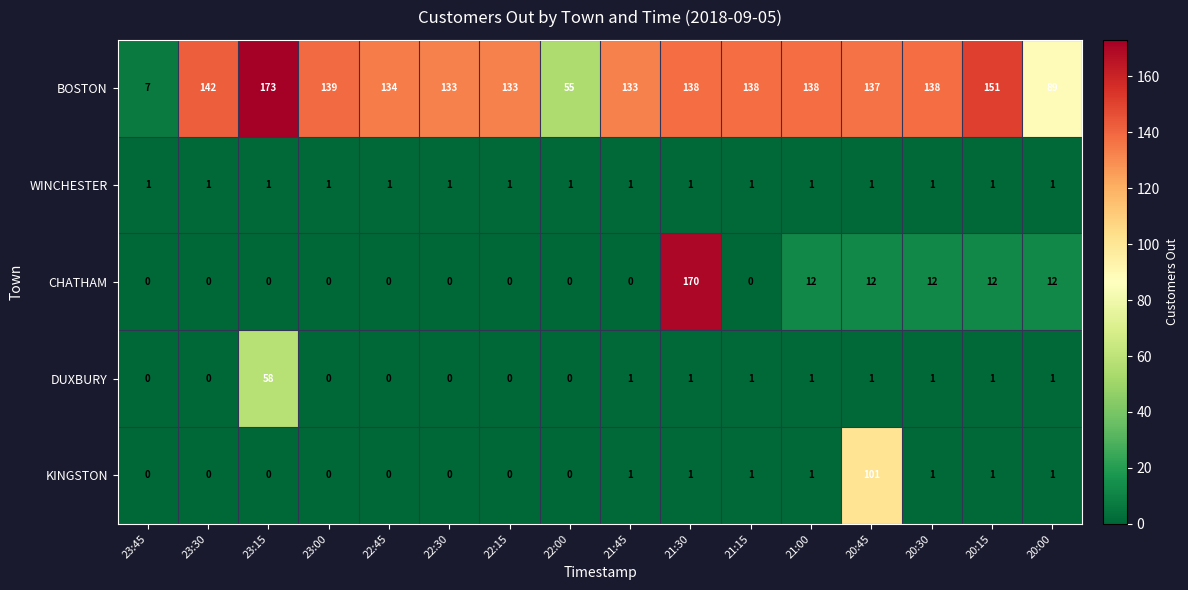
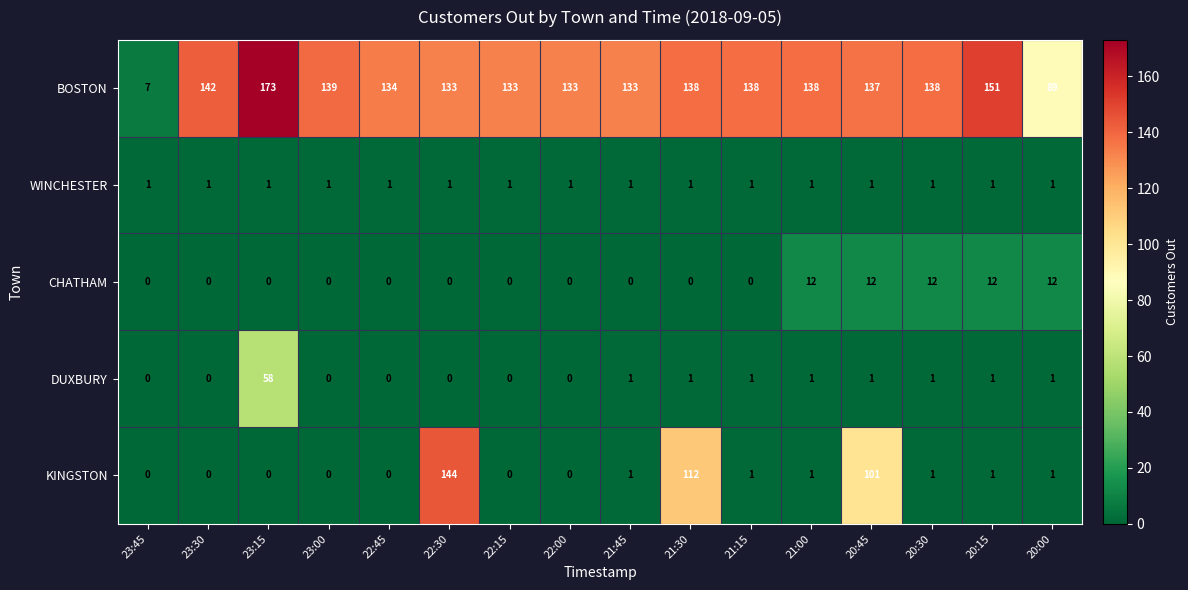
  {
    "BOSTON": {
      "23:45": 7,
      "23:30": 142,
      "23:15": 173,
      "23:00": 139,
      "22:45": 134,
      "22:30": 133,
      "22:15": 133,
-     "22:00": 55,
+     "22:00": 133,
      "21:45": 133,
      "21:30": 138,
      "21:15": 138,
      "21:00": 138,
      "20:45": 137,
      "20:30": 138,
      "20:15": 151,
      "20:00": 89
    },
    "WINCHESTER": {
      "23:45": 1,
      "23:30": 1,
      "23:15": 1,
      "23:00": 1,
      "22:45": 1,
      "22:30": 1,
      "22:15": 1,
      "22:00": 1,
      "21:45": 1,
      "21:30": 1,
      "21:15": 1,
      "21:00": 1,
      "20:45": 1,
      "20:30": 1,
      "20:15": 1,
      "20:00": 1
    },
    "CHATHAM": {
      "23:45": 0,
      "23:30": 0,
      "23:15": 0,
      "23:00": 0,
      "22:45": 0,
      "22:30": 0,
      "22:15": 0,
      "22:00": 0,
      "21:45": 0,
-     "21:30": 170,
+     "21:30": 0,
      "21:15": 0,
      "21:00": 12,
      "20:45": 12,
      "20:30": 12,
      "20:15": 12,
      "20:00": 12
    },
    "DUXBURY": {
      "23:45": 0,
      "23:30": 0,
      "23:15": 58,
      "23:00": 0,
      "22:45": 0,
      "22:30": 0,
      "22:15": 0,
      "22:00": 0,
      "21:45": 1,
      "21:30": 1,
      "21:15": 1,
      "21:00": 1,
      "20:45": 1,
      "20:30": 1,
      "20:15": 1,
      "20:00": 1
    },
    "KINGSTON": {
      "23:45": 0,
      "23:30": 0,
      "23:15": 0,
      "23:00": 0,
      "22:45": 0,
-     "22:30": 0,
+     "22:30": 144,
      "22:15": 0,
      "22:00": 0,
      "21:45": 1,
-     "21:30": 1,
+     "21:30": 112,
      "21:15": 1,
      "21:00": 1,
      "20:45": 101,
      "20:30": 1,
      "20:15": 1,
      "20:00": 1
    }
  }
